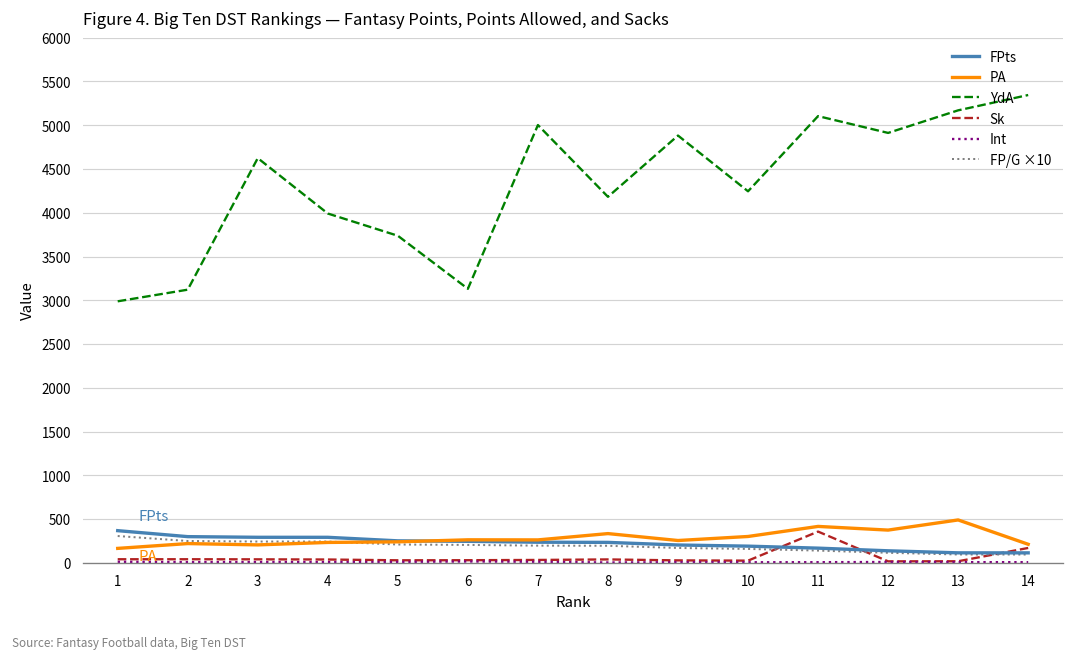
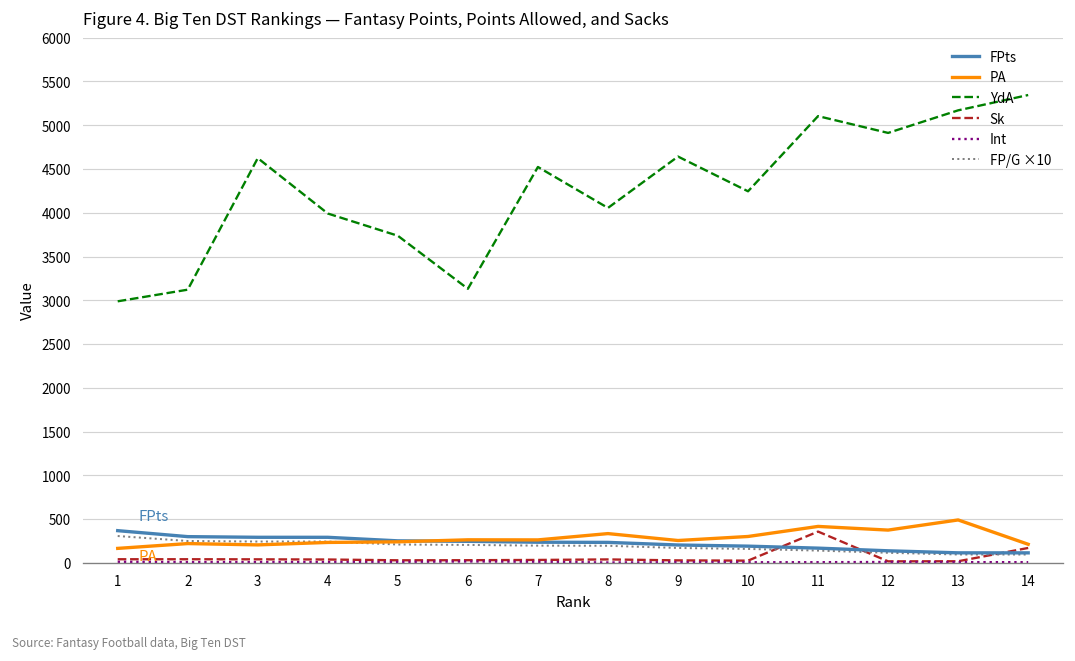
  {
    "FPts": {
      "1": 400,
      "2": 300,
      "3": 300,
      "4": 300,
      "8": 200
    },
    "PA": {
      "1": 200,
      "3": 200,
      "8": 300,
      "9": 300,
      "10": 300,
      "11": 400,
      "12": 400,
      "13": 500,
      "14": 200
    },
    "YdA": {
      "1": 3000,
      "2": 3100,
      "3": 4600,
      "4": 4000,
      "5": 3700,
      "6": 3100,
-     "7": 5000,
-     "8": 4200,
-     "9": 4900,
+     "7": 4500,
+     "8": 4100,
+     "9": 4600,
      "10": 4200,
      "11": 5100,
      "12": 4900,
      "13": 5200,
      "14": 5300
    },
    "Sk": {
      "11": 400,
      "14": 200
    },
    "Int": {
      "11": 0,
      "14": 0
    },
    "FP/G ×10": {
      "1": 300,
      "3": 200,
      "6": 200,
      "7": 200,
      "8": 200
    }
  }
